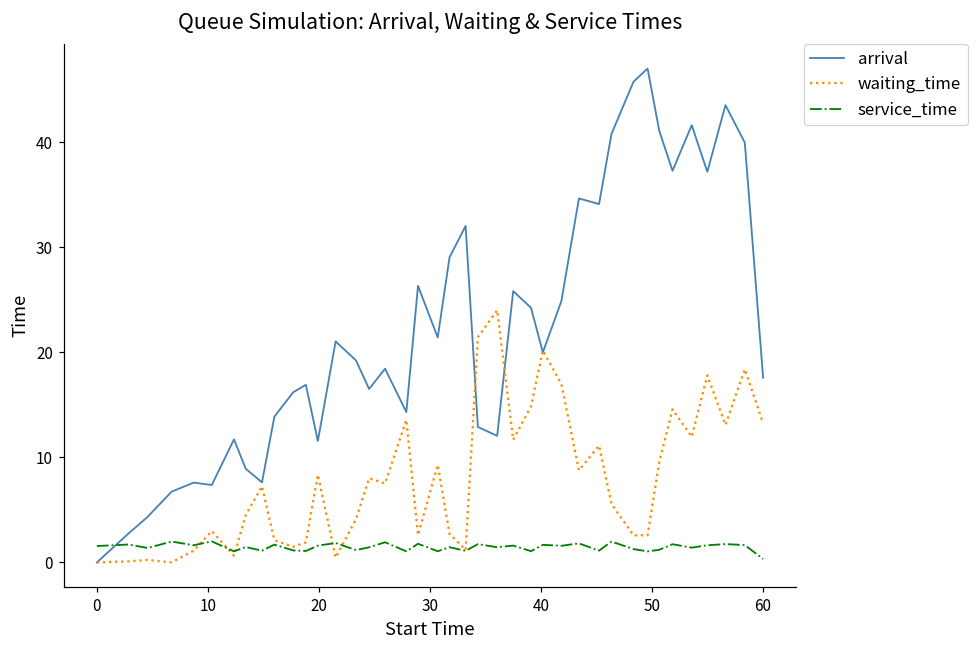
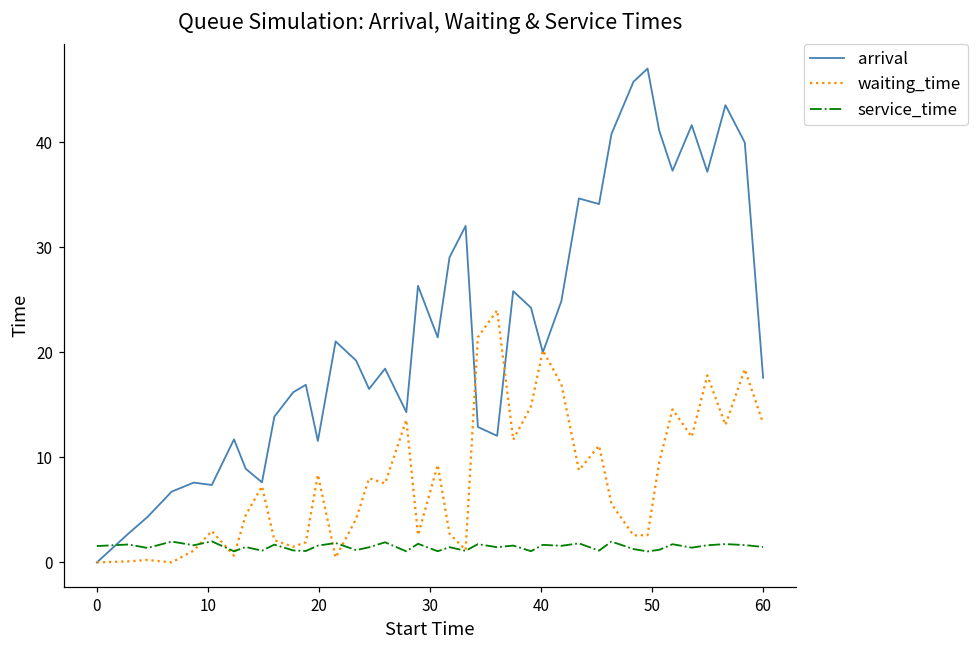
  {
    "arrival": {
      "60": 18
    },
    "waiting_time": {
      "60": 13
    },
    "service_time": {
      "0": 2,
-     "60": 0
+     "60": 1
    }
  }
